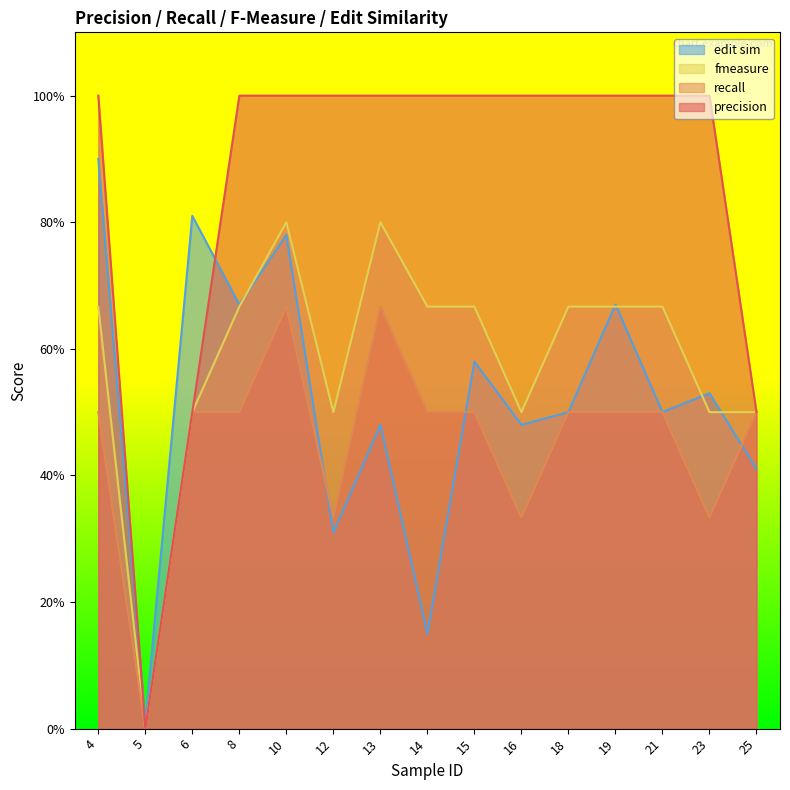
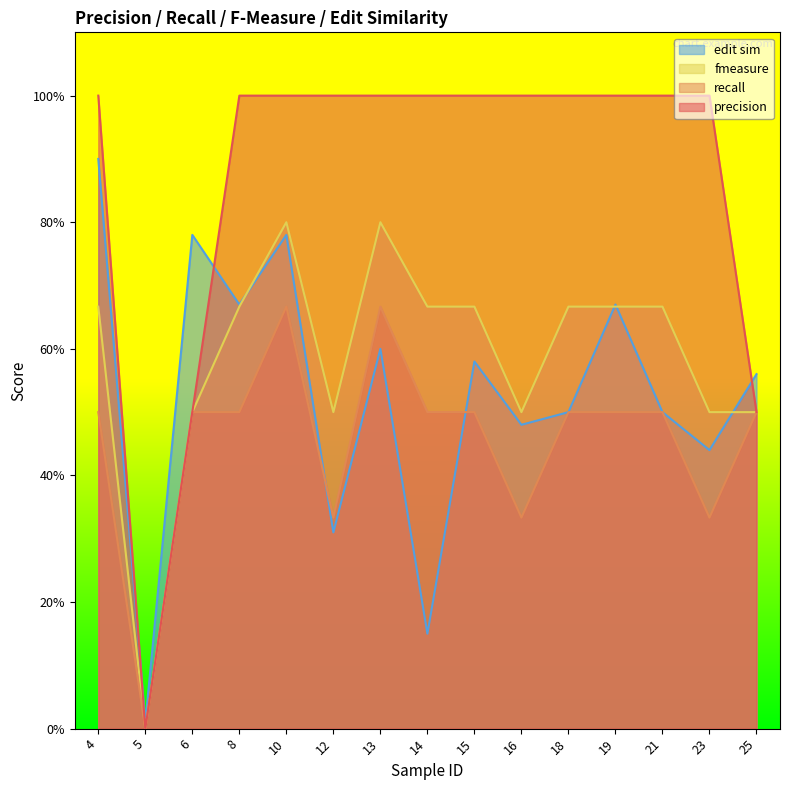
  {
    "edit sim": {
      "4": "90%",
      "5": "1%",
-     "6": "81%",
+     "6": "78%",
      "10": "78%",
      "12": "31%",
-     "13": "48%",
+     "13": "60%",
      "14": "15%",
      "15": "58%",
      "16": "48%",
-     "23": "53%",
-     "25": "41%"
+     "23": "44%",
+     "25": "56%"
    }
  }
